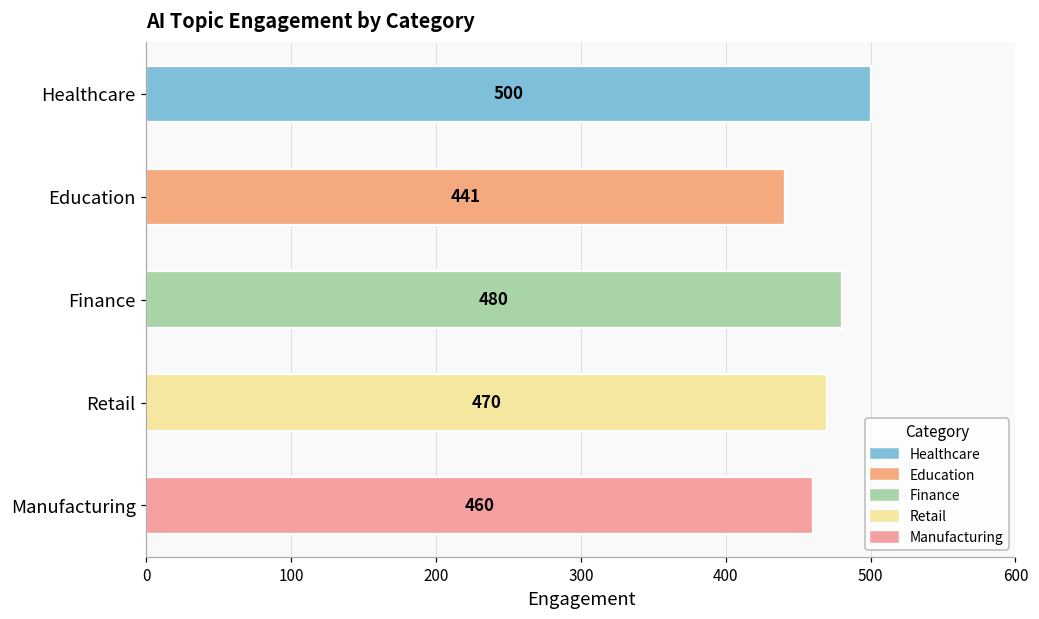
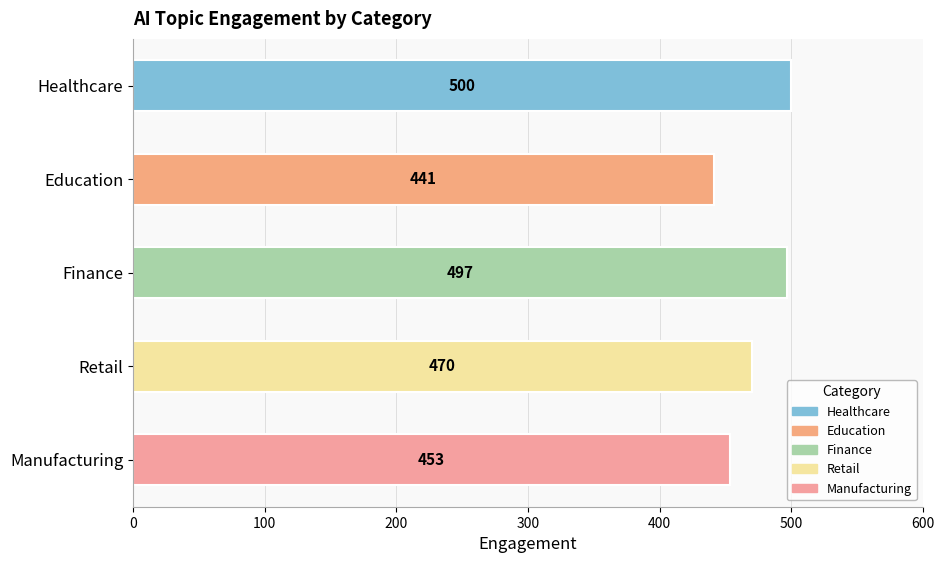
  {
    "Healthcare": 500,
    "Education": 441,
-   "Finance": 480,
+   "Finance": 497,
    "Retail": 470,
-   "Manufacturing": 460
+   "Manufacturing": 453
  }
